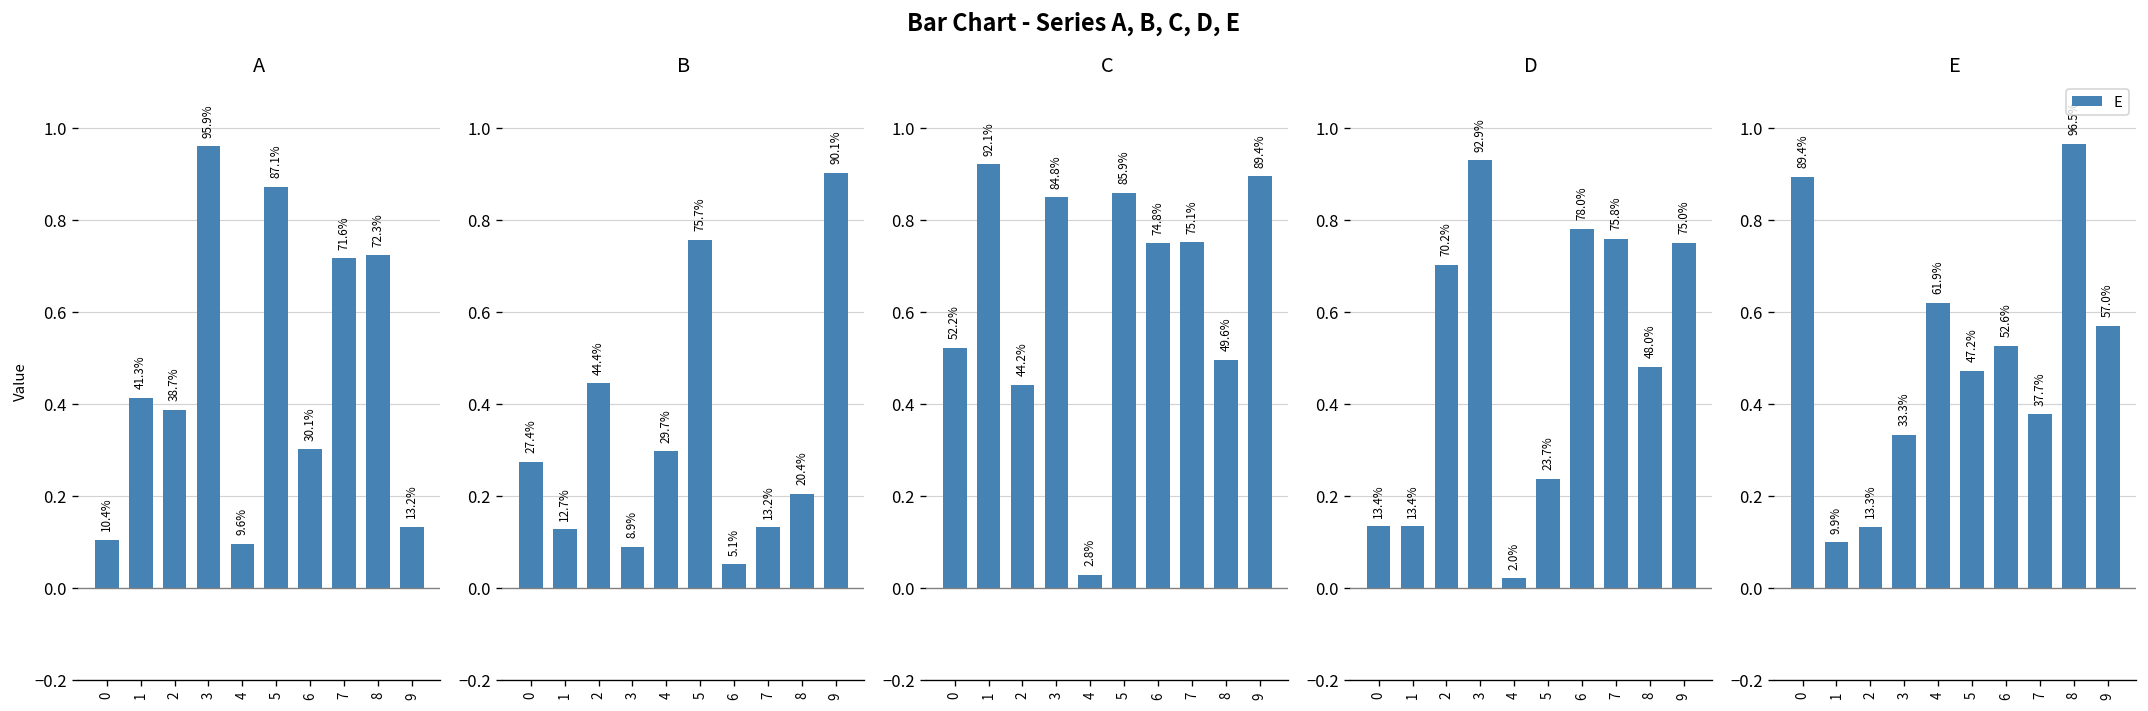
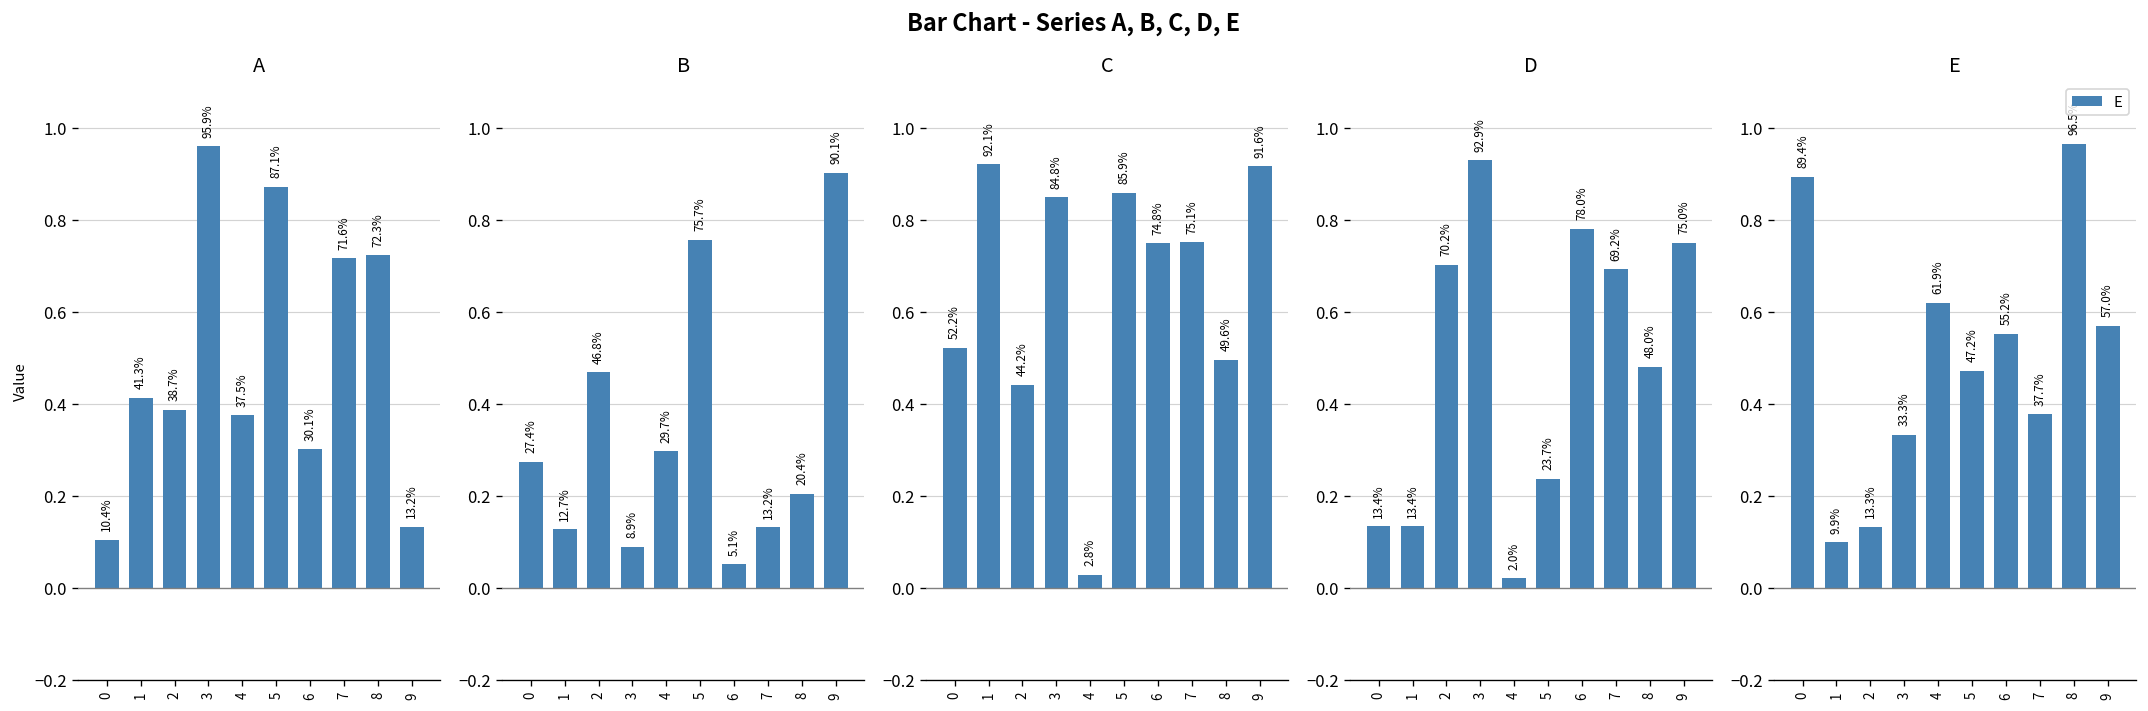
  {
    "A": {
      "0": "10.4%",
      "1": "41.3%",
      "2": "38.7%",
      "3": "95.9%",
-     "4": "9.6%",
+     "4": "37.5%",
      "5": "87.1%",
      "6": "30.1%",
      "7": "71.6%",
      "8": "72.3%",
      "9": "13.2%"
    },
    "B": {
      "0": "27.4%",
      "1": "12.7%",
-     "2": "44.4%",
+     "2": "46.8%",
      "3": "8.9%",
      "4": "29.7%",
      "5": "75.7%",
      "6": "5.1%",
      "7": "13.2%",
      "8": "20.4%",
      "9": "90.1%"
    },
    "C": {
      "0": "52.2%",
      "1": "92.1%",
      "2": "44.2%",
      "3": "84.8%",
      "4": "2.8%",
      "5": "85.9%",
      "6": "74.8%",
      "7": "75.1%",
      "8": "49.6%",
-     "9": "89.4%"
+     "9": "91.6%"
    },
    "D": {
      "0": "13.4%",
      "1": "13.4%",
      "2": "70.2%",
      "3": "92.9%",
      "4": "2.0%",
      "5": "23.7%",
      "6": "78.0%",
-     "7": "75.8%",
+     "7": "69.2%",
      "8": "48.0%",
      "9": "75.0%"
    },
    "E": {
      "0": "89.4%",
      "1": "9.9%",
      "2": "13.3%",
      "3": "33.3%",
      "4": "61.9%",
      "5": "47.2%",
-     "6": "52.6%",
+     "6": "55.2%",
      "7": "37.7%",
      "9": "57.0%"
    }
  }
